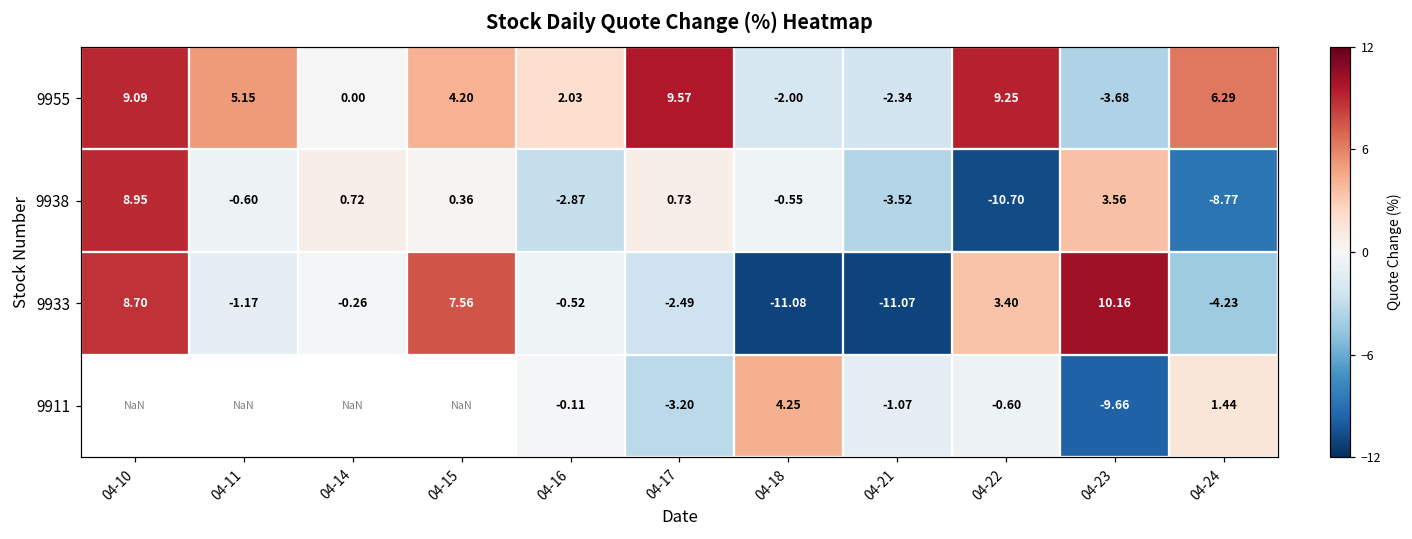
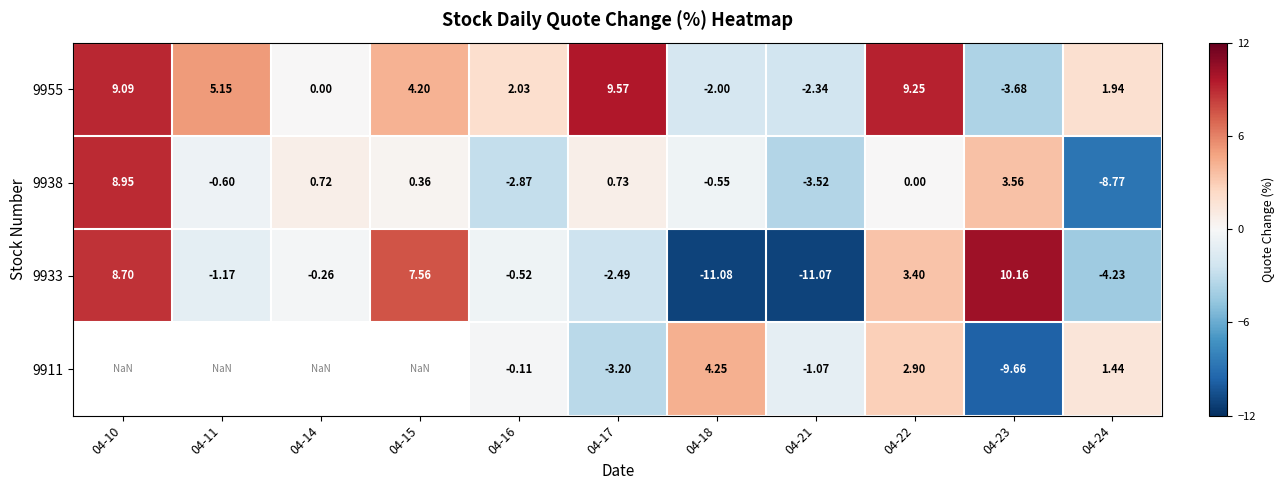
  {
    "9955": {
      "04-10": 9.09,
      "04-11": 5.15,
      "04-14": 0.00,
      "04-15": 4.20,
      "04-16": 2.03,
      "04-17": 9.57,
      "04-18": -2.00,
      "04-21": -2.34,
      "04-22": 9.25,
      "04-23": -3.68,
-     "04-24": 6.29
+     "04-24": 1.94
    },
    "9938": {
      "04-10": 8.95,
      "04-11": -0.60,
      "04-14": 0.72,
      "04-15": 0.36,
      "04-16": -2.87,
      "04-17": 0.73,
      "04-18": -0.55,
      "04-21": -3.52,
-     "04-22": -10.70,
+     "04-22": 0.00,
      "04-23": 3.56,
      "04-24": -8.77
    },
    "9933": {
      "04-10": 8.70,
      "04-11": -1.17,
      "04-14": -0.26,
      "04-15": 7.56,
      "04-16": -0.52,
      "04-17": -2.49,
      "04-18": -11.08,
      "04-21": -11.07,
      "04-22": 3.40,
      "04-23": 10.16,
      "04-24": -4.23
    },
    "9911": {
      "04-16": -0.11,
      "04-17": -3.20,
      "04-18": 4.25,
      "04-21": -1.07,
-     "04-22": -0.60,
+     "04-22": 2.90,
      "04-23": -9.66,
      "04-24": 1.44
    }
  }
